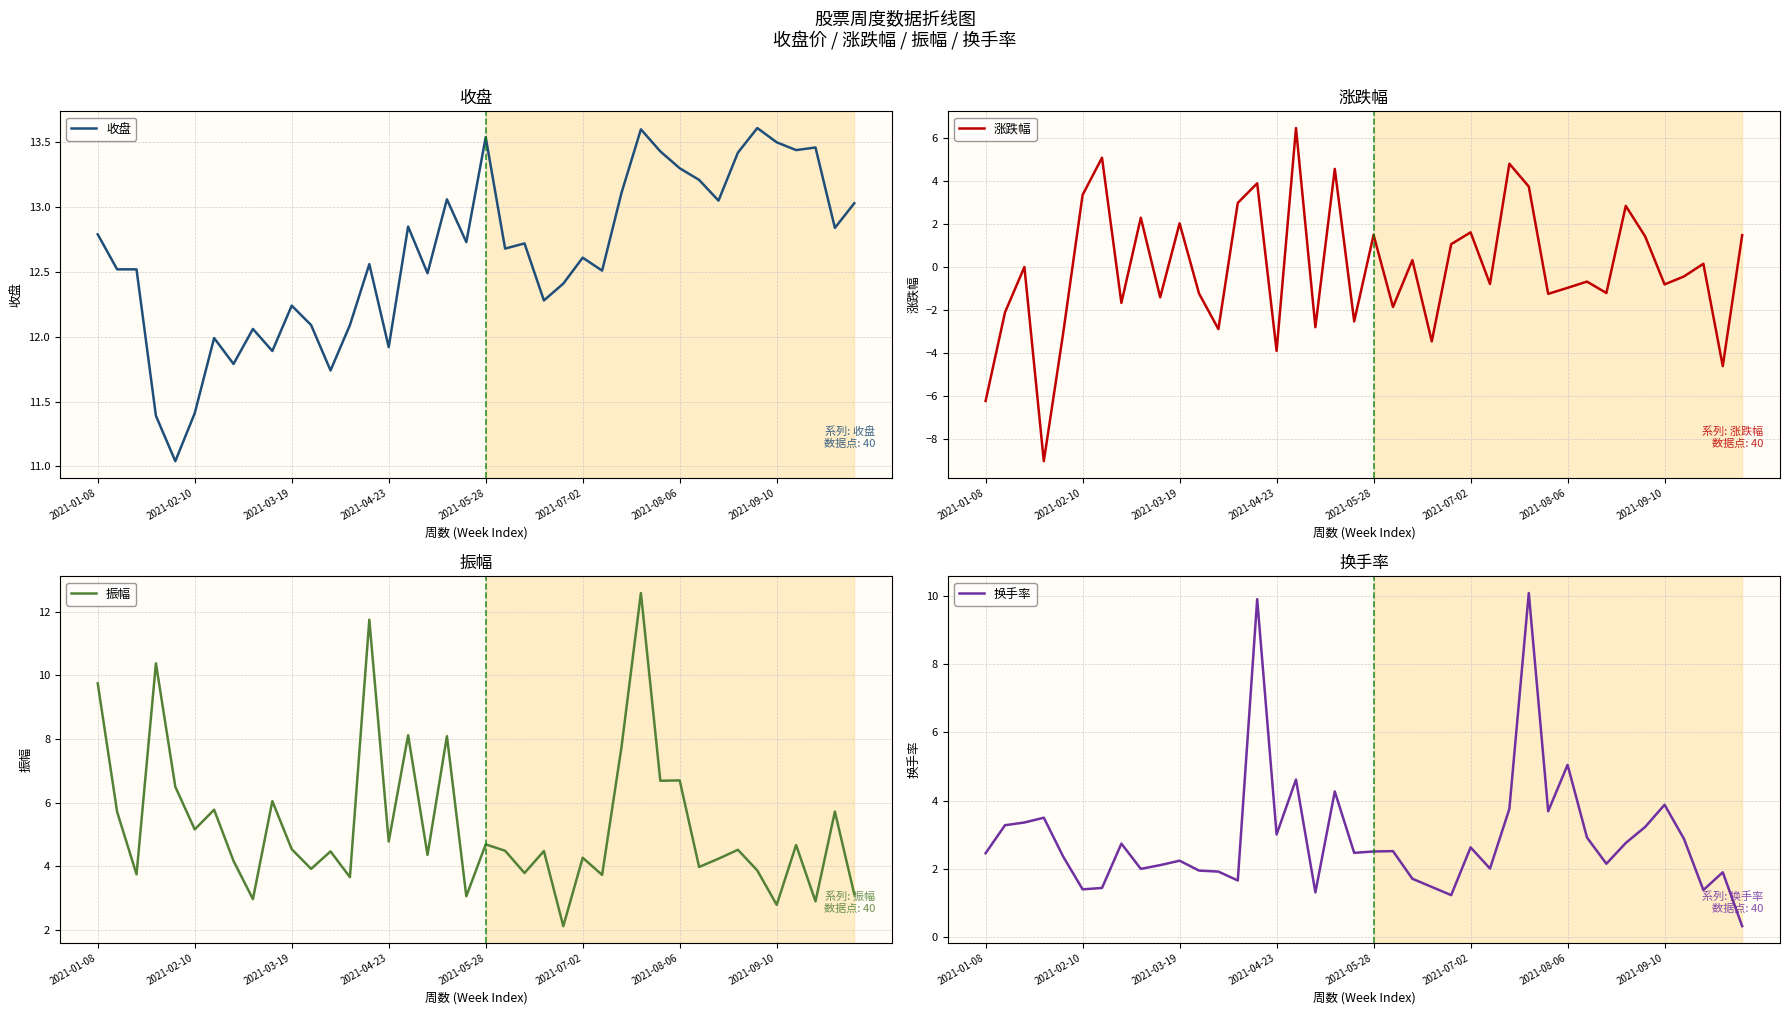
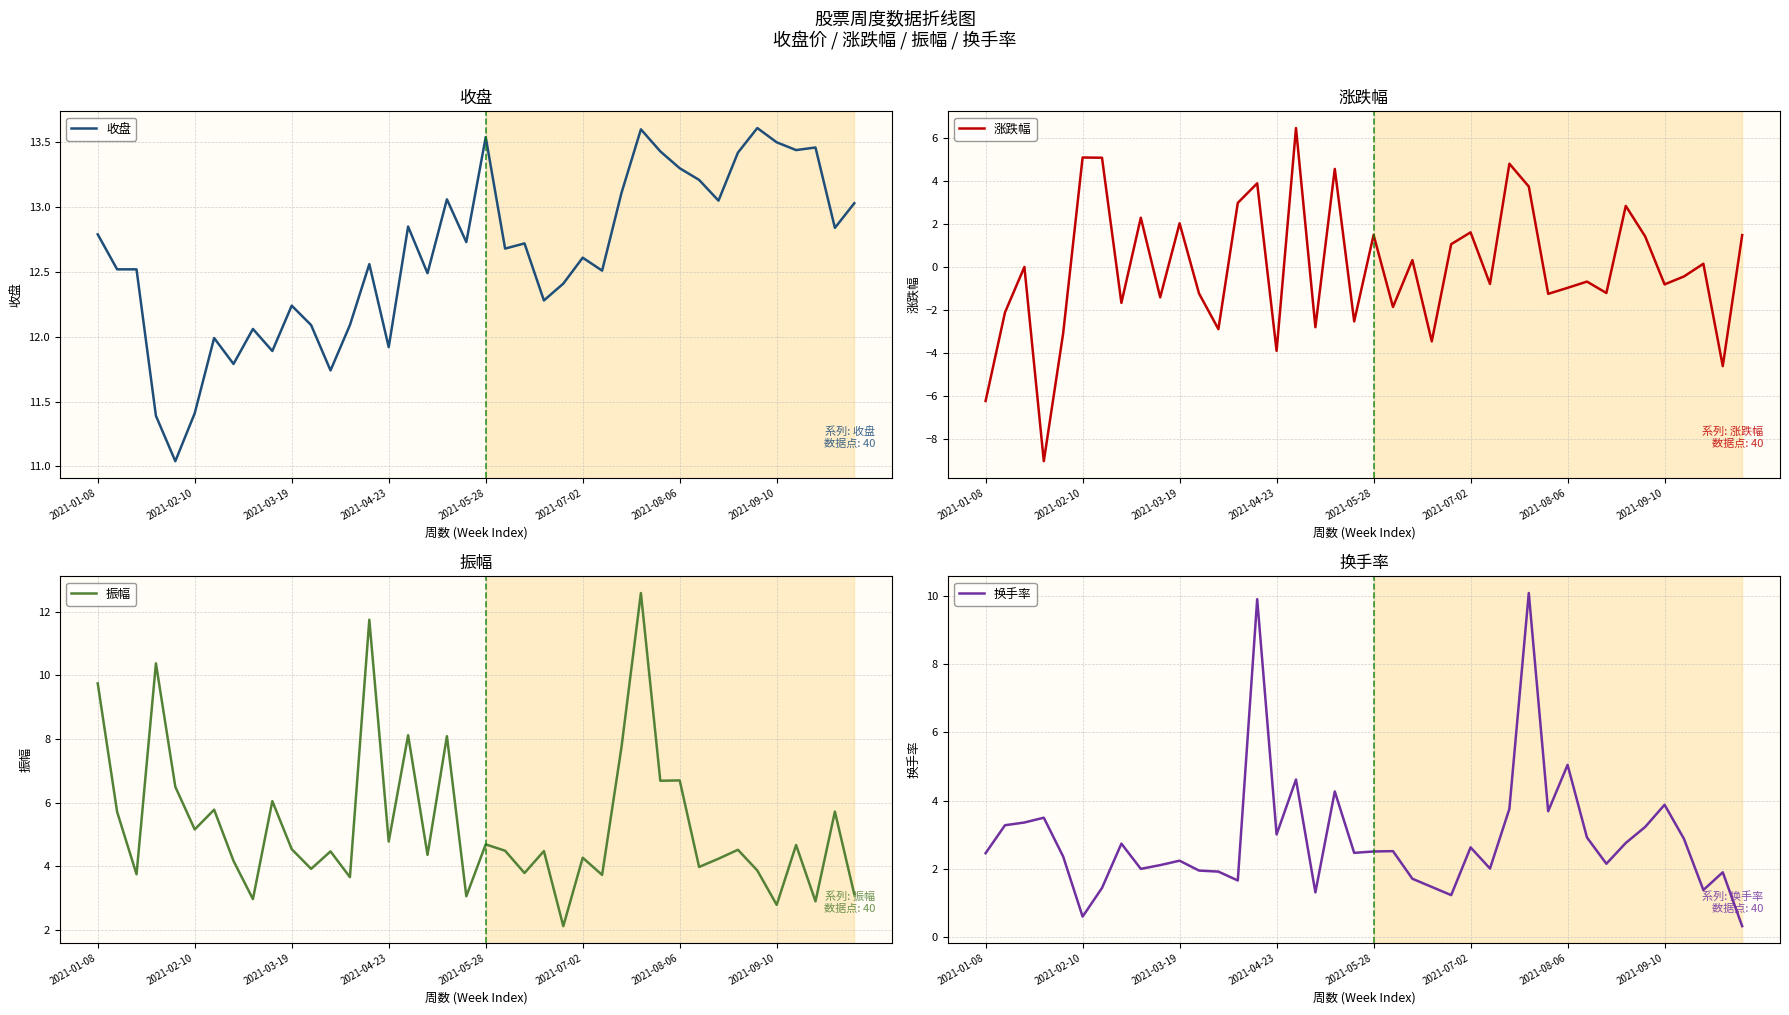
  {
    "收盘": {
      "2021-01-08": 12.79,
      "2021-02-10": 11.41,
      "2021-03-19": 12.24,
      "2021-04-23": 11.92,
      "2021-05-28": 13.54,
      "2021-07-02": 12.61,
      "2021-08-06": 13.30,
      "2021-09-10": 13.50
    },
    "涨跌幅": {
      "2021-01-08": -6.2,
-     "2021-02-10": 3.4,
+     "2021-02-10": 5.1,
      "2021-03-19": 2.0,
      "2021-04-23": -3.9,
      "2021-05-28": 1.5,
      "2021-07-02": 1.6,
      "2021-08-06": -1.0,
      "2021-09-10": -0.8
    },
    "振幅": {
      "2021-01-08": 9.8,
      "2021-02-10": 5.2,
      "2021-03-19": 4.5,
      "2021-04-23": 4.8,
      "2021-05-28": 4.7,
      "2021-07-02": 4.3,
      "2021-08-06": 6.7,
      "2021-09-10": 2.8
    },
    "换手率": {
      "2021-01-08": 2.5,
-     "2021-02-10": 1.4,
+     "2021-02-10": 0.6,
      "2021-03-19": 2.2,
      "2021-04-23": 3.0,
      "2021-05-28": 2.5,
      "2021-07-02": 2.6,
      "2021-08-06": 5.1,
      "2021-09-10": 3.9
    }
  }
